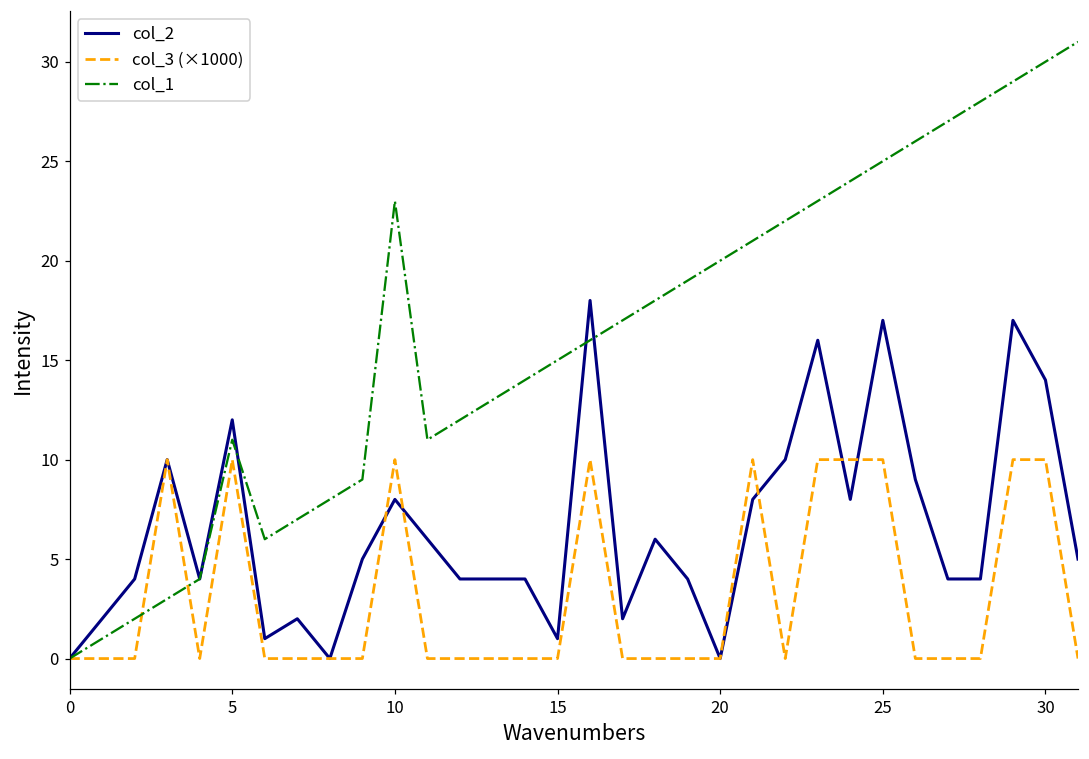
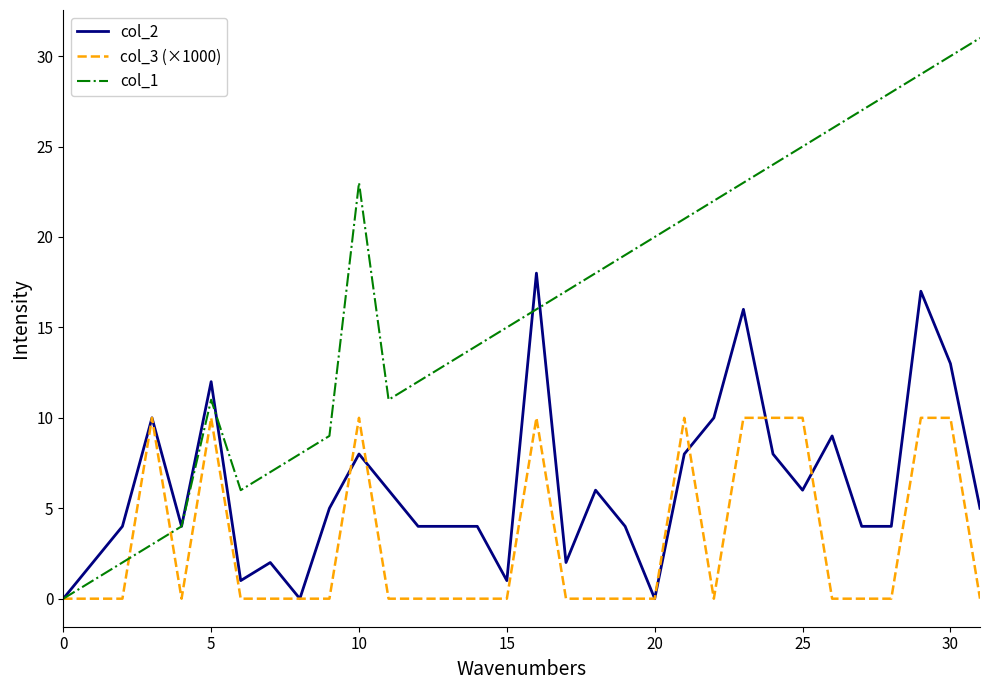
  {
    "col_2": {
      "5": 12,
      "10": 8,
      "15": 1,
-     "25": 17,
-     "30": 14
+     "25": 6,
+     "30": 13
    },
    "col_3 (×1000)": {
      "5": 10,
      "10": 10,
      "15": 0,
      "25": 10,
      "30": 10
    },
    "col_1": {
      "5": 11,
      "10": 23,
      "15": 15,
      "20": 20,
      "25": 25,
      "30": 30
    }
  }
